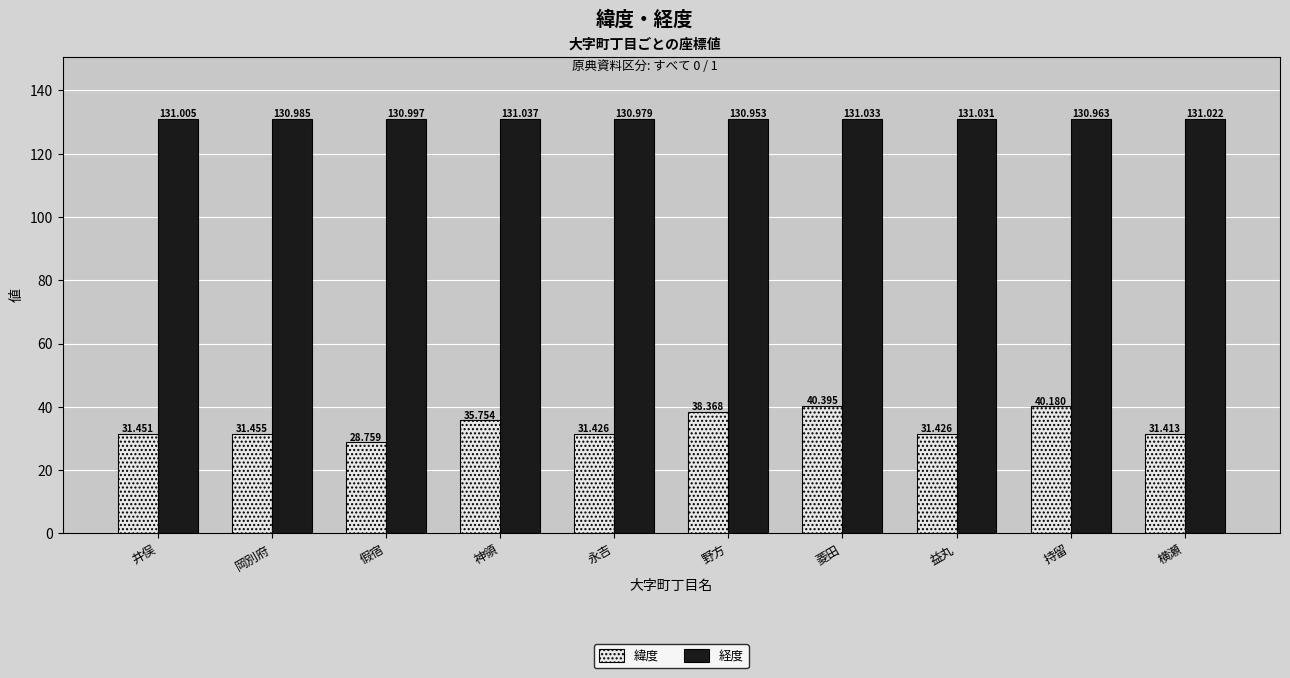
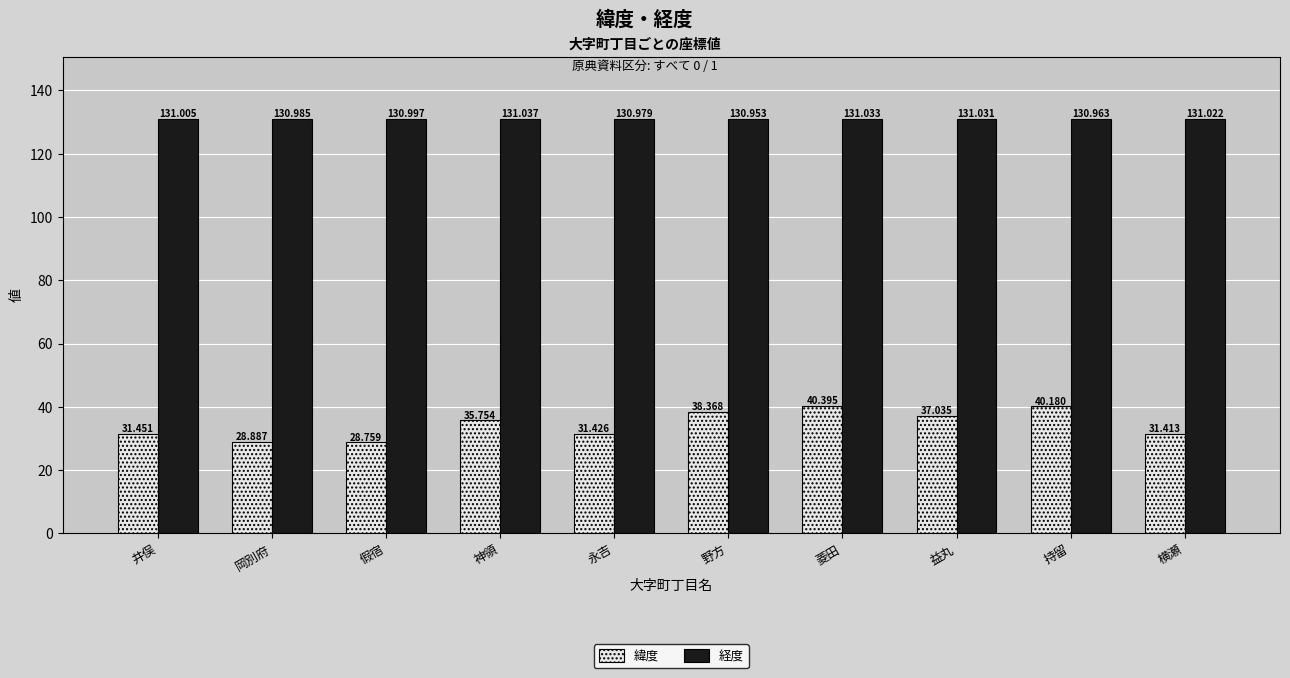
  {
    "緯度": {
      "井俣": 31.451,
-     "岡別府": 31.455,
+     "岡別府": 28.887,
      "假宿": 28.759,
      "神領": 35.754,
      "永吉": 31.426,
      "野方": 38.368,
      "菱田": 40.395,
-     "益丸": 31.426,
+     "益丸": 37.035,
      "持留": 40.180,
      "横瀬": 31.413
    },
    "経度": {
      "井俣": 131.005,
      "岡別府": 130.985,
      "假宿": 130.997,
      "神領": 131.037,
      "永吉": 130.979,
      "野方": 130.953,
      "菱田": 131.033,
      "益丸": 131.031,
      "持留": 130.963,
      "横瀬": 131.022
    }
  }
